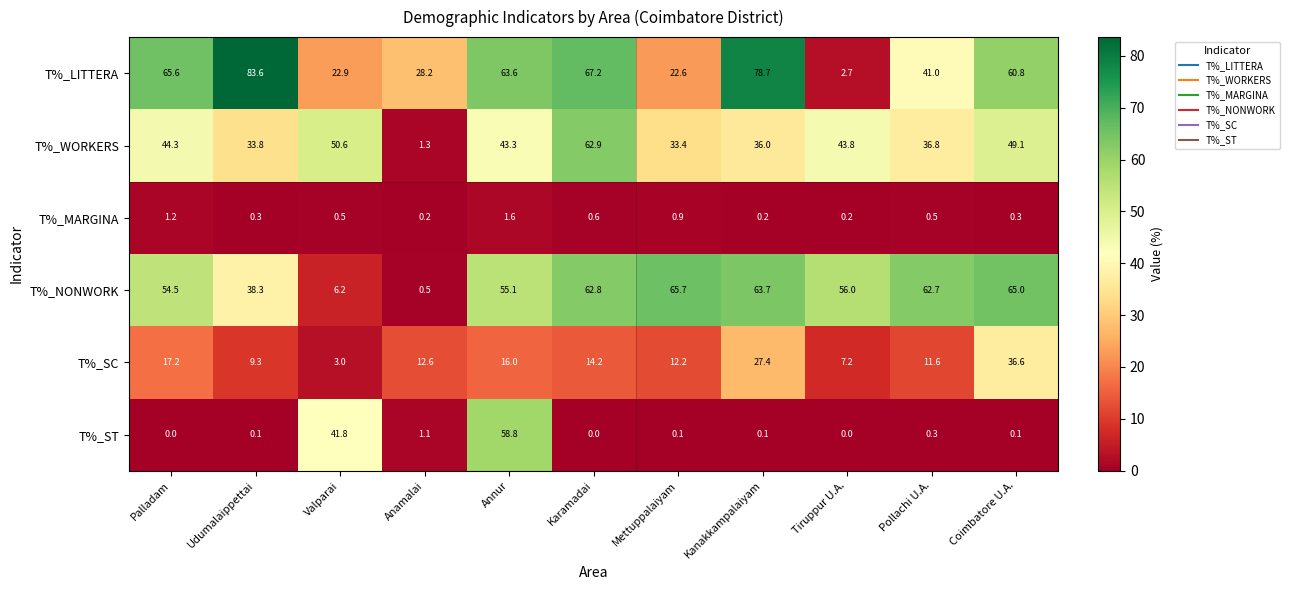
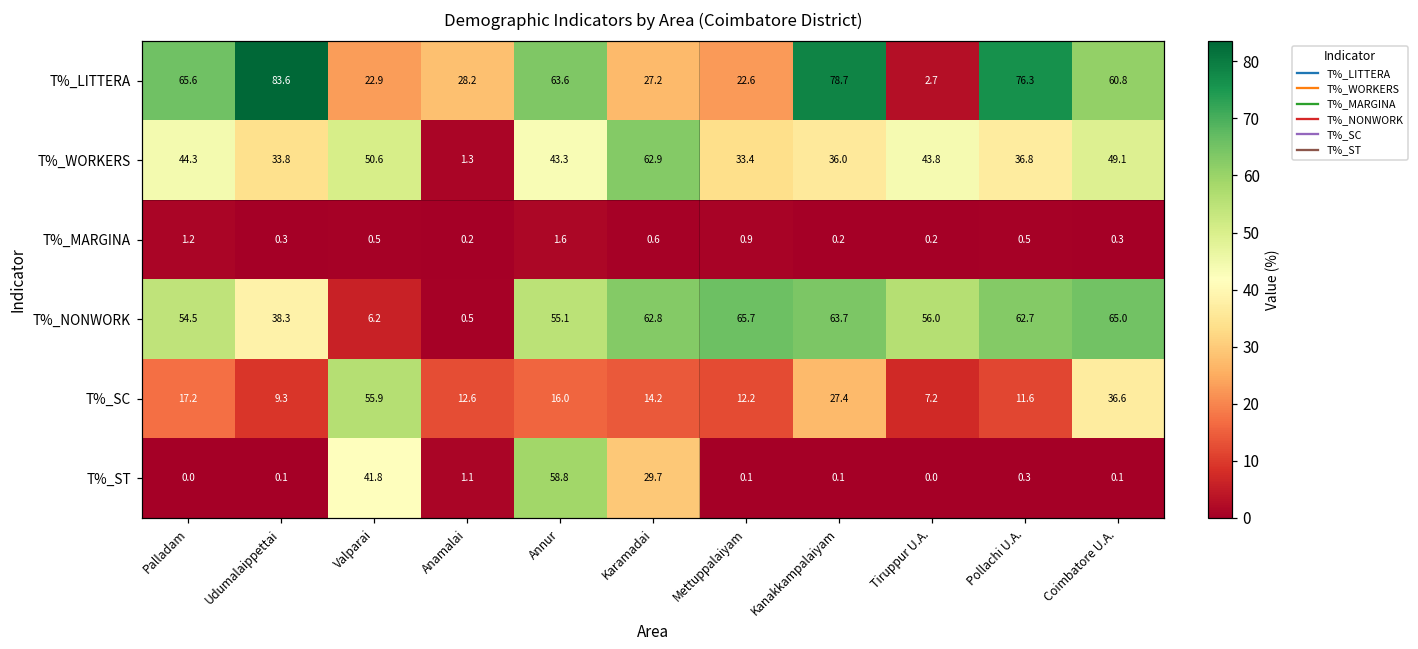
  {
    "T%_LITTERA": {
      "Palladam": 65.6,
      "Udumalaippettai": 83.6,
      "Valparai": 22.9,
      "Anamalai": 28.2,
      "Annur": 63.6,
-     "Karamadai": 67.2,
+     "Karamadai": 27.2,
      "Mettuppalaiyam": 22.6,
      "Kanakkampalaiyam": 78.7,
      "Tiruppur U.A.": 2.7,
-     "Pollachi U.A.": 41.0,
+     "Pollachi U.A.": 76.3,
      "Coimbatore U.A.": 60.8
    },
    "T%_WORKERS": {
      "Palladam": 44.3,
      "Udumalaippettai": 33.8,
      "Valparai": 50.6,
      "Anamalai": 1.3,
      "Annur": 43.3,
      "Karamadai": 62.9,
      "Mettuppalaiyam": 33.4,
      "Kanakkampalaiyam": 36.0,
      "Tiruppur U.A.": 43.8,
      "Pollachi U.A.": 36.8,
      "Coimbatore U.A.": 49.1
    },
    "T%_MARGINA": {
      "Palladam": 1.2,
      "Udumalaippettai": 0.3,
      "Valparai": 0.5,
      "Anamalai": 0.2,
      "Annur": 1.6,
      "Karamadai": 0.6,
      "Mettuppalaiyam": 0.9,
      "Kanakkampalaiyam": 0.2,
      "Tiruppur U.A.": 0.2,
      "Pollachi U.A.": 0.5,
      "Coimbatore U.A.": 0.3
    },
    "T%_NONWORK": {
      "Palladam": 54.5,
      "Udumalaippettai": 38.3,
      "Valparai": 6.2,
      "Anamalai": 0.5,
      "Annur": 55.1,
      "Karamadai": 62.8,
      "Mettuppalaiyam": 65.7,
      "Kanakkampalaiyam": 63.7,
      "Tiruppur U.A.": 56.0,
      "Pollachi U.A.": 62.7,
      "Coimbatore U.A.": 65.0
    },
    "T%_SC": {
      "Palladam": 17.2,
      "Udumalaippettai": 9.3,
-     "Valparai": 3.0,
+     "Valparai": 55.9,
      "Anamalai": 12.6,
      "Annur": 16.0,
      "Karamadai": 14.2,
      "Mettuppalaiyam": 12.2,
      "Kanakkampalaiyam": 27.4,
      "Tiruppur U.A.": 7.2,
      "Pollachi U.A.": 11.6,
      "Coimbatore U.A.": 36.6
    },
    "T%_ST": {
      "Palladam": 0.0,
      "Udumalaippettai": 0.1,
      "Valparai": 41.8,
      "Anamalai": 1.1,
      "Annur": 58.8,
-     "Karamadai": 0.0,
+     "Karamadai": 29.7,
      "Mettuppalaiyam": 0.1,
      "Kanakkampalaiyam": 0.1,
      "Tiruppur U.A.": 0.0,
      "Pollachi U.A.": 0.3,
      "Coimbatore U.A.": 0.1
    }
  }
